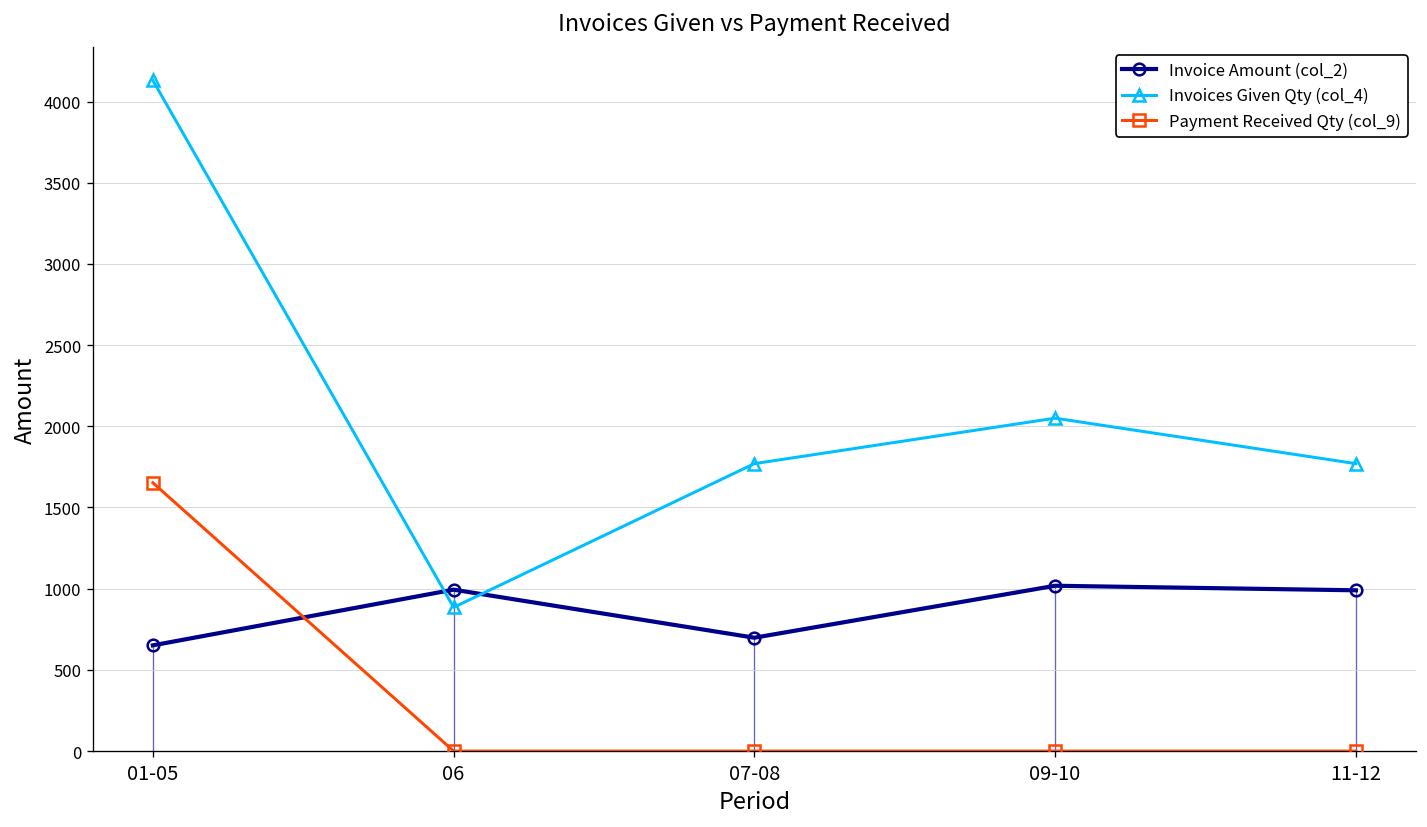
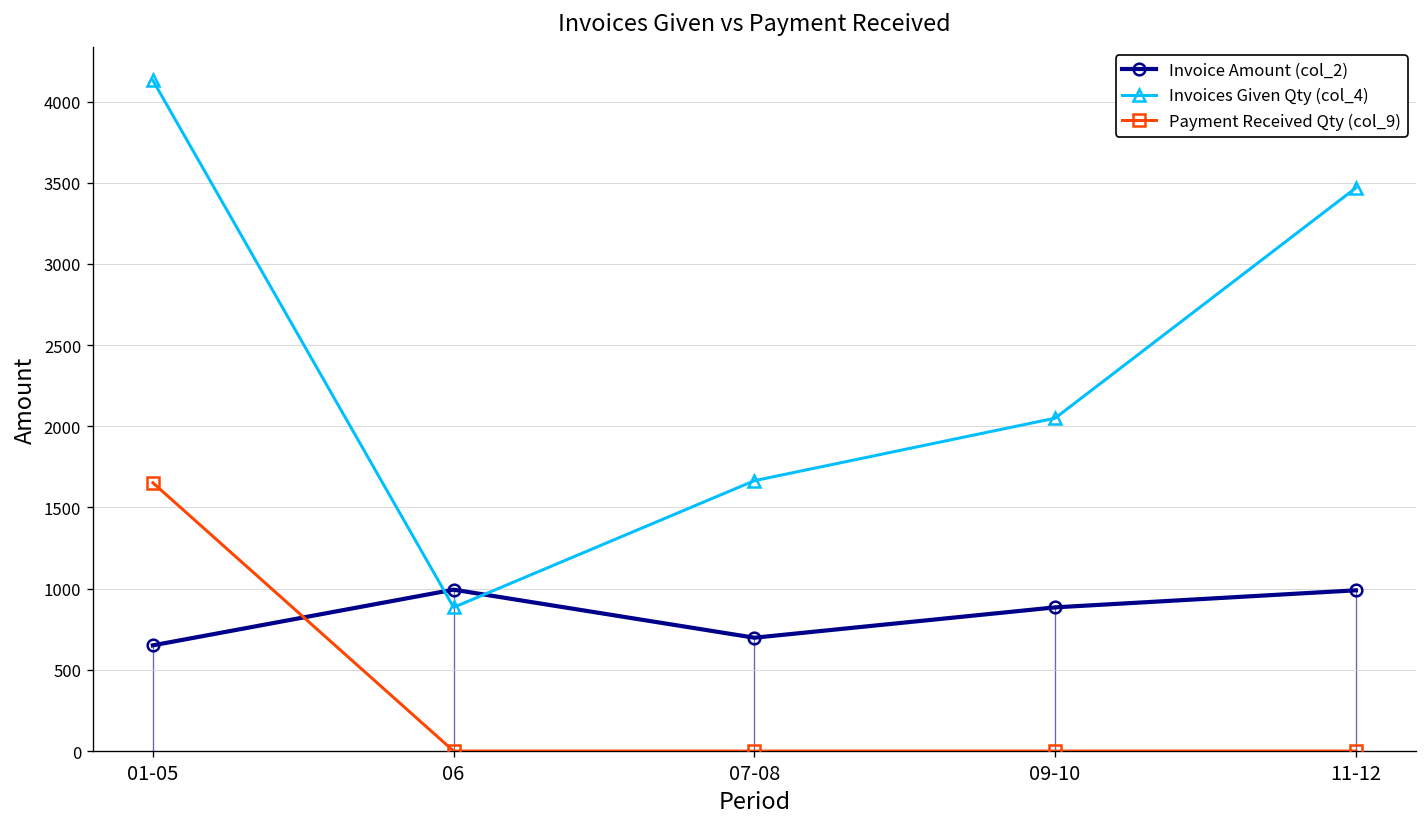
  {
    "Invoice Amount (col_2)": {
      "01-05": 650,
      "06": 990,
      "07-08": 700,
-     "09-10": 1020,
+     "09-10": 890,
      "11-12": 990
    },
    "Invoices Given Qty (col_4)": {
      "01-05": 4130,
      "06": 890,
-     "07-08": 1770,
+     "07-08": 1670,
      "09-10": 2050,
-     "11-12": 1770
+     "11-12": 3470
    },
    "Payment Received Qty (col_9)": {
      "01-05": 1650,
      "06": 0,
      "07-08": 0,
      "09-10": 0,
      "11-12": 0
    }
  }
